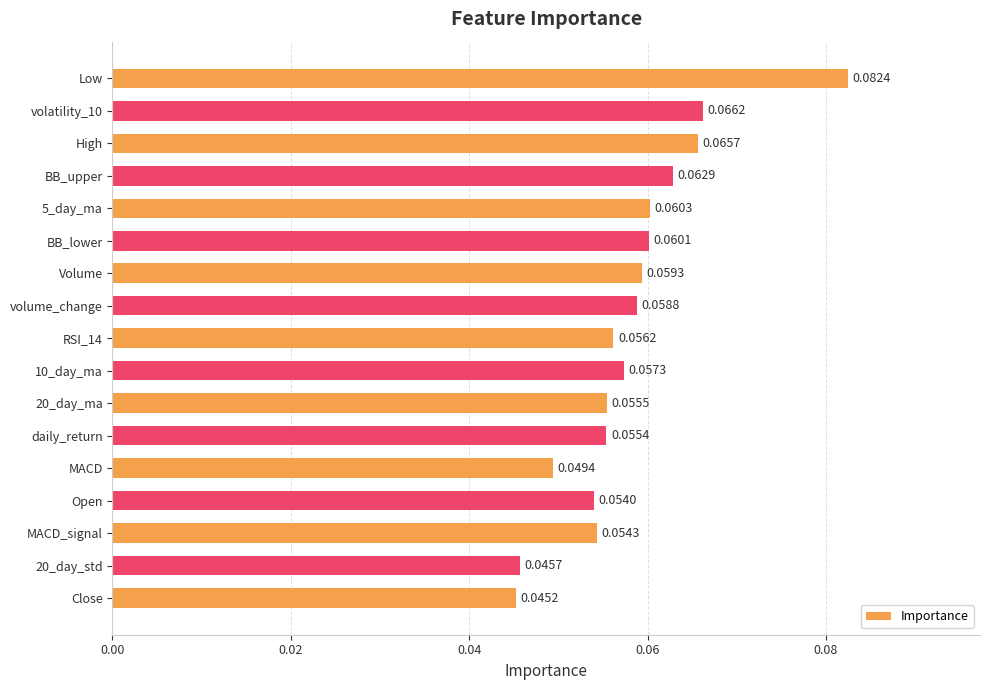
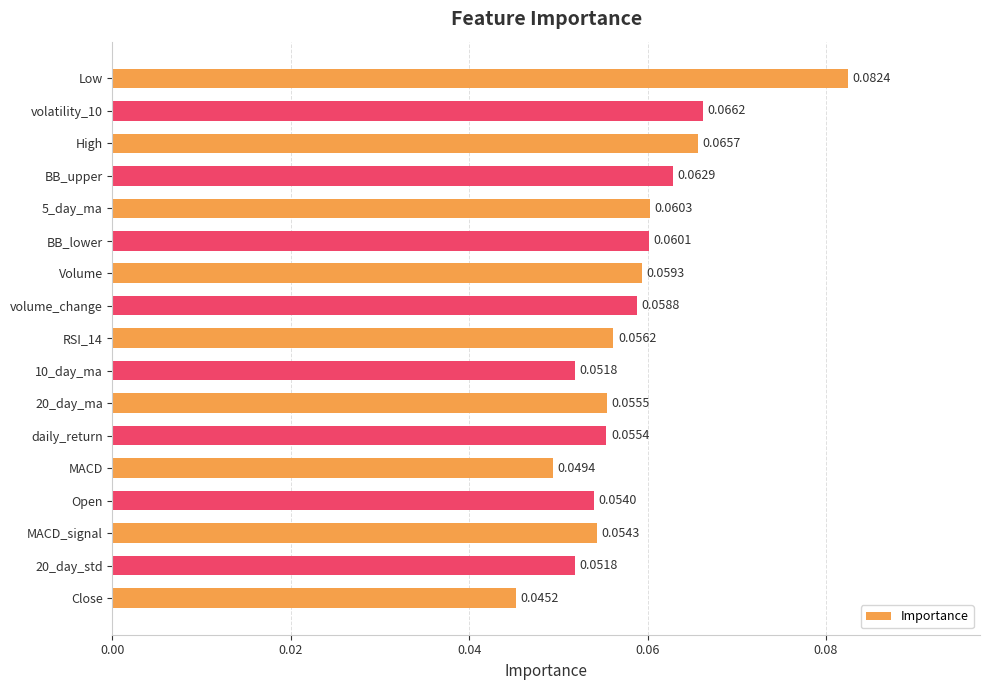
  {
    "Low": 0.0824,
    "volatility_10": 0.0662,
    "High": 0.0657,
    "BB_upper": 0.0629,
    "5_day_ma": 0.0603,
    "BB_lower": 0.0601,
    "Volume": 0.0593,
    "volume_change": 0.0588,
    "RSI_14": 0.0562,
-   "10_day_ma": 0.0573,
+   "10_day_ma": 0.0518,
    "20_day_ma": 0.0555,
    "daily_return": 0.0554,
    "MACD": 0.0494,
    "Open": 0.0540,
    "MACD_signal": 0.0543,
-   "20_day_std": 0.0457,
+   "20_day_std": 0.0518,
    "Close": 0.0452
  }
